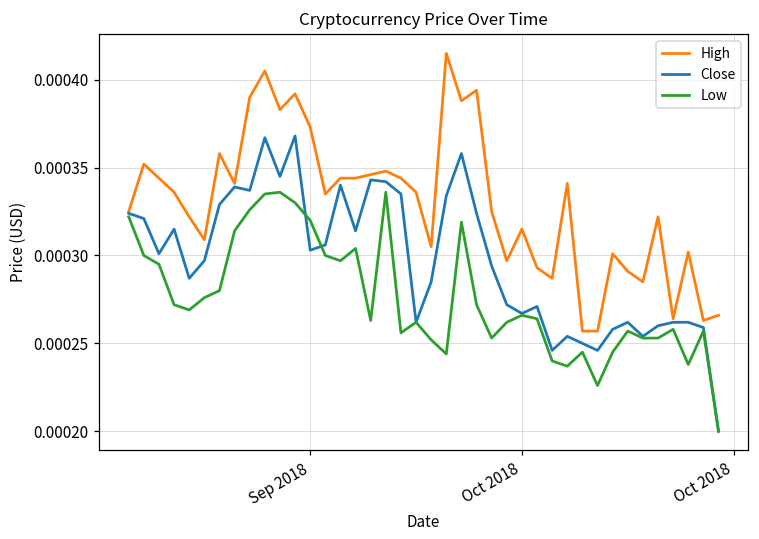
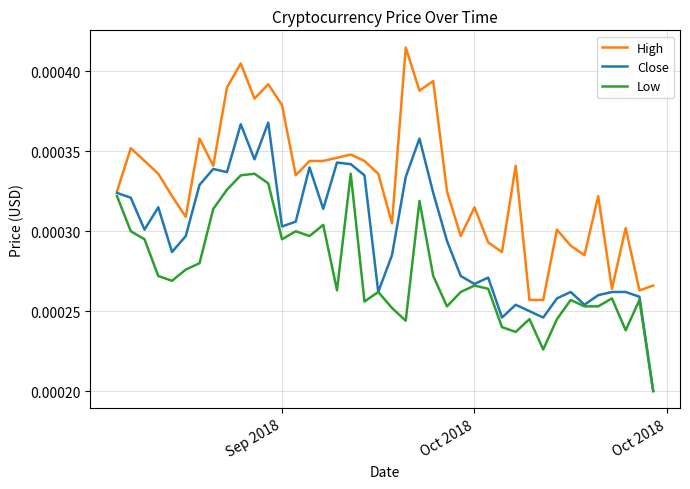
  {
    "High": {
-     "Sep 2018": 0.000373,
+     "Sep 2018": 0.000379,
      "Oct 2018": 0.000315
    },
    "Close": {
      "Sep 2018": 0.000303
    },
    "Low": {
-     "Sep 2018": 0.000320
+     "Sep 2018": 0.000295
    }
  }
